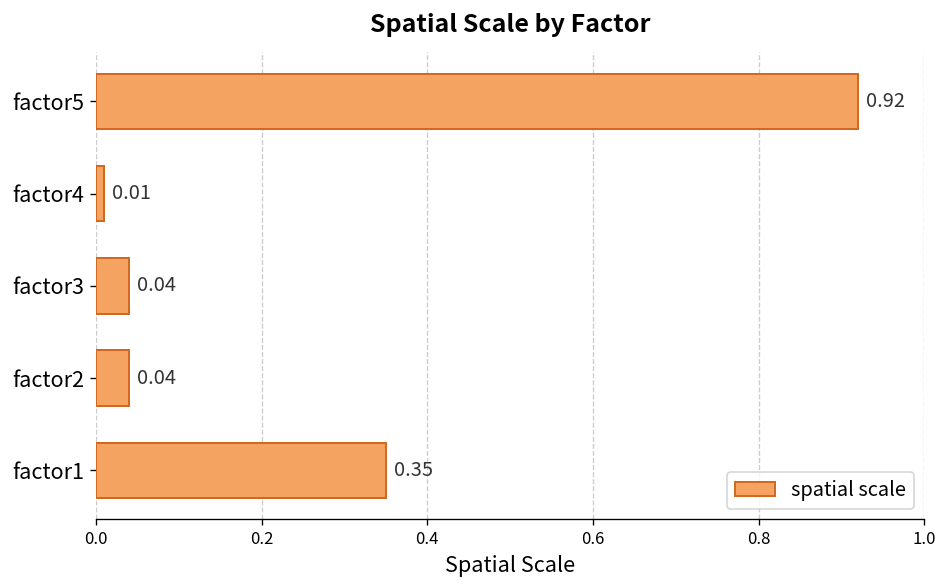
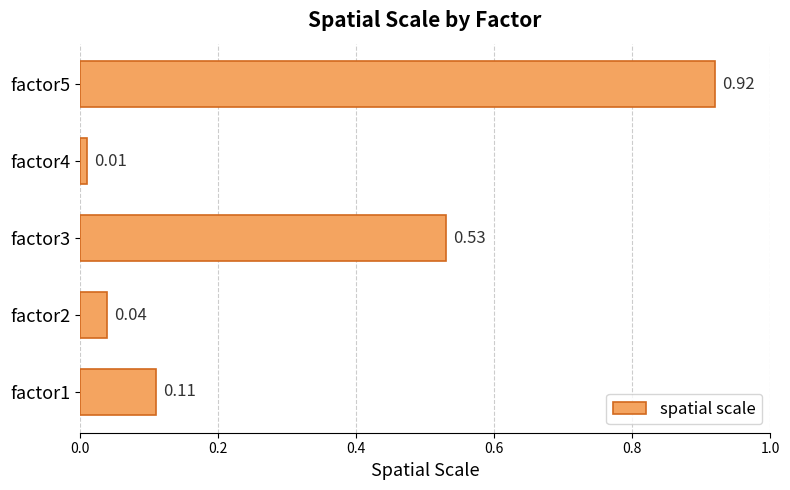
  {
    "factor5": 0.92,
    "factor4": 0.01,
-   "factor3": 0.04,
+   "factor3": 0.53,
    "factor2": 0.04,
-   "factor1": 0.35
+   "factor1": 0.11
  }
